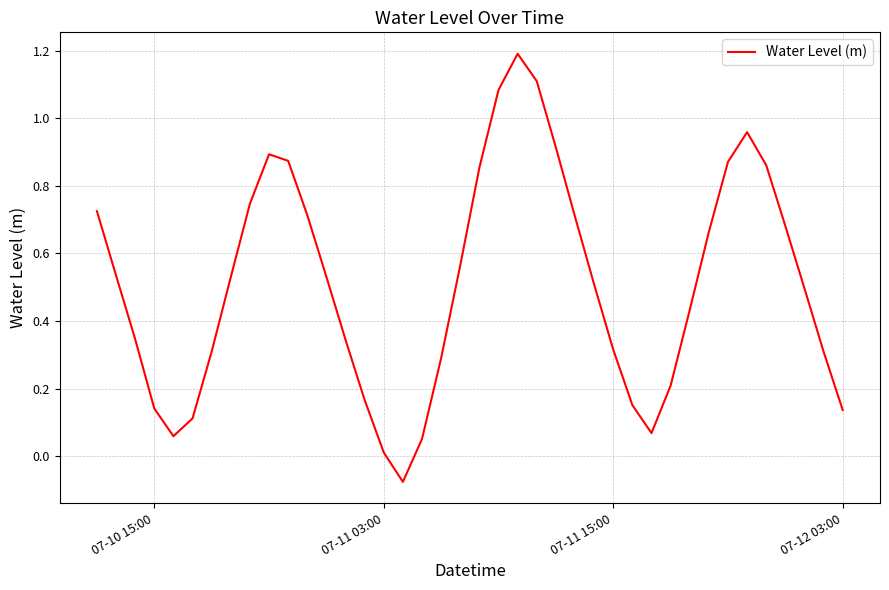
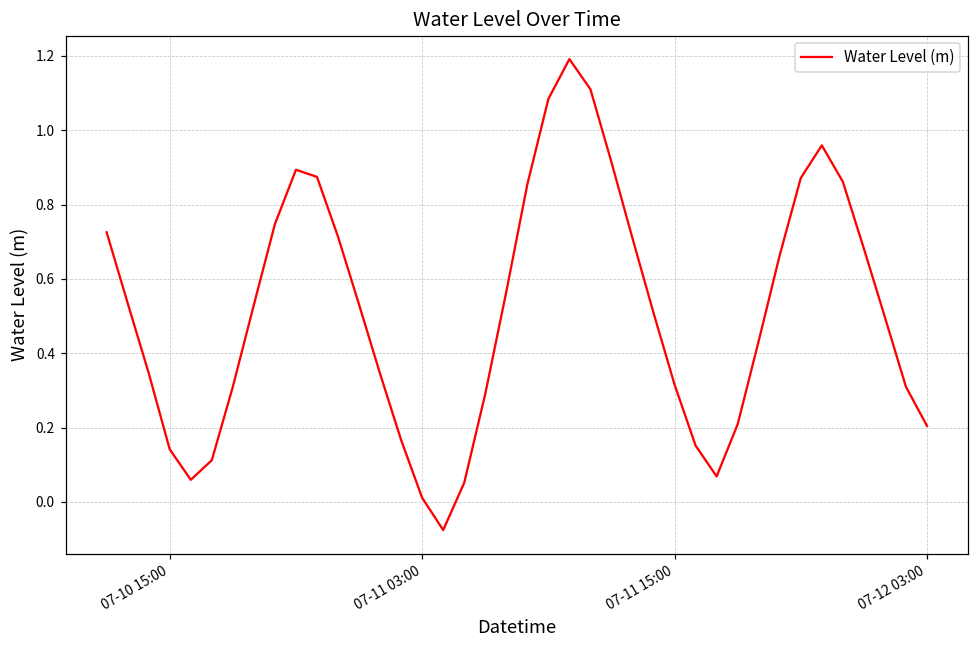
  {
    "07-10 15:00": 0.14,
    "07-11 03:00": 0.01,
    "07-11 15:00": 0.32,
-   "07-12 03:00": 0.14
+   "07-12 03:00": 0.20
  }
